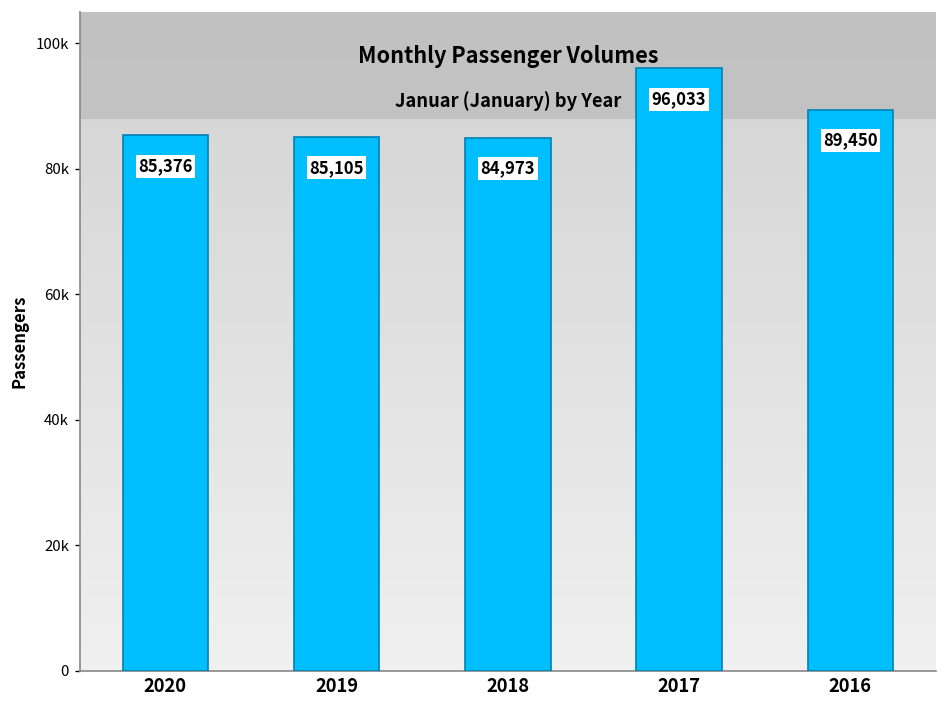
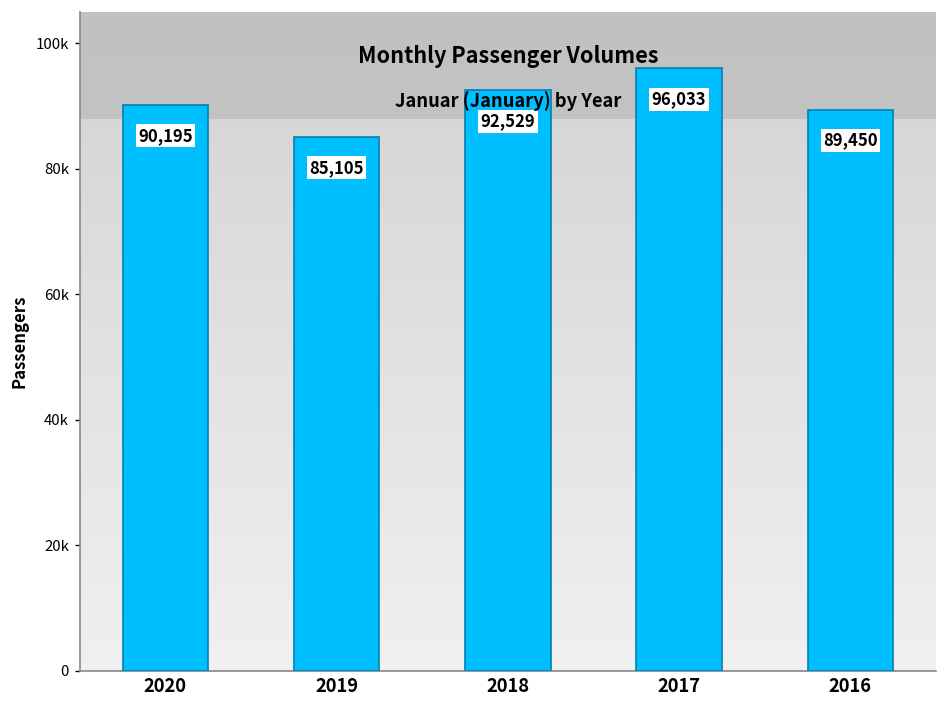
  {
-   "2020": "85,376",
-   "2018": "84,973"
+   "2020": "90,195",
+   "2018": "92,529"
  }
